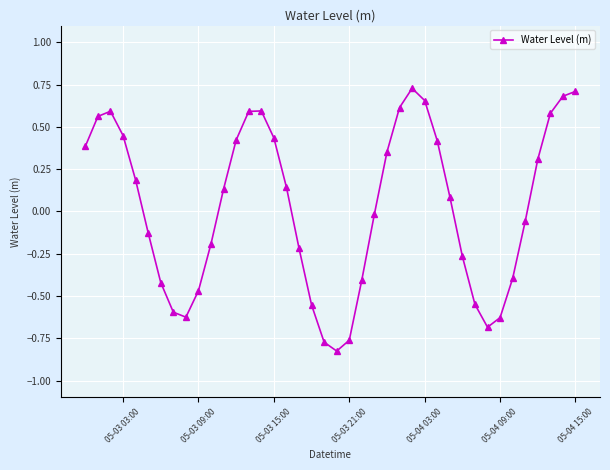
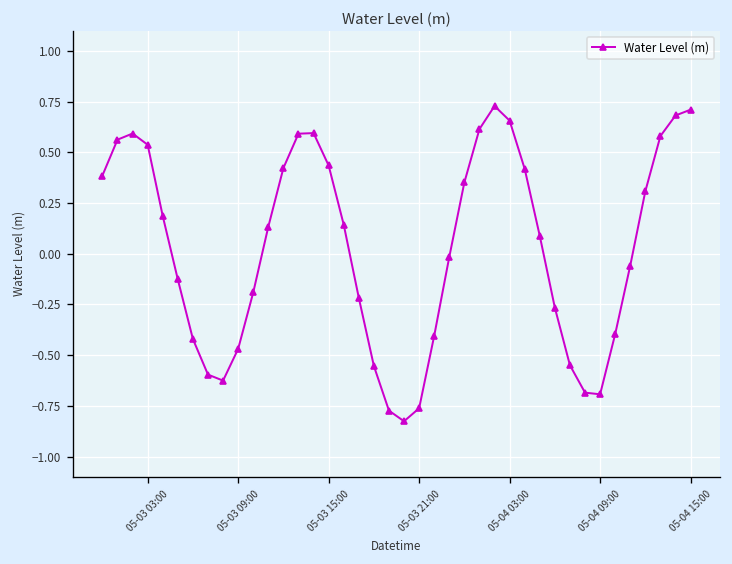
  {
-   "05-03 03:00": 0.45,
+   "05-03 03:00": 0.54,
    "05-03 09:00": -0.47,
    "05-03 15:00": 0.44,
    "05-03 21:00": -0.76,
    "05-04 03:00": 0.66,
-   "05-04 09:00": -0.63,
+   "05-04 09:00": -0.69,
    "05-04 15:00": 0.71
  }
